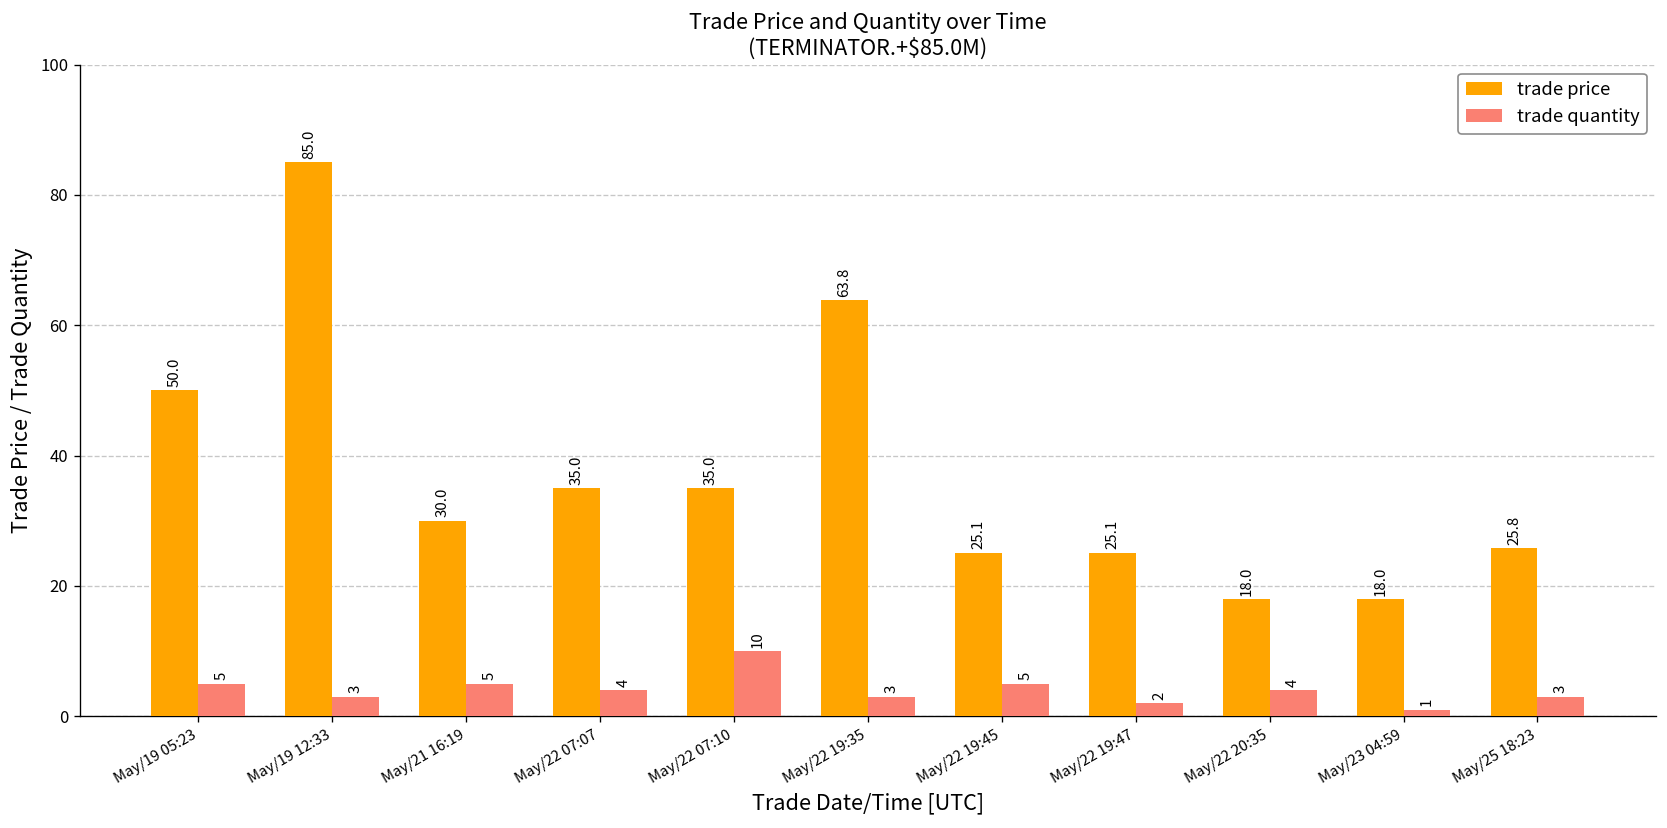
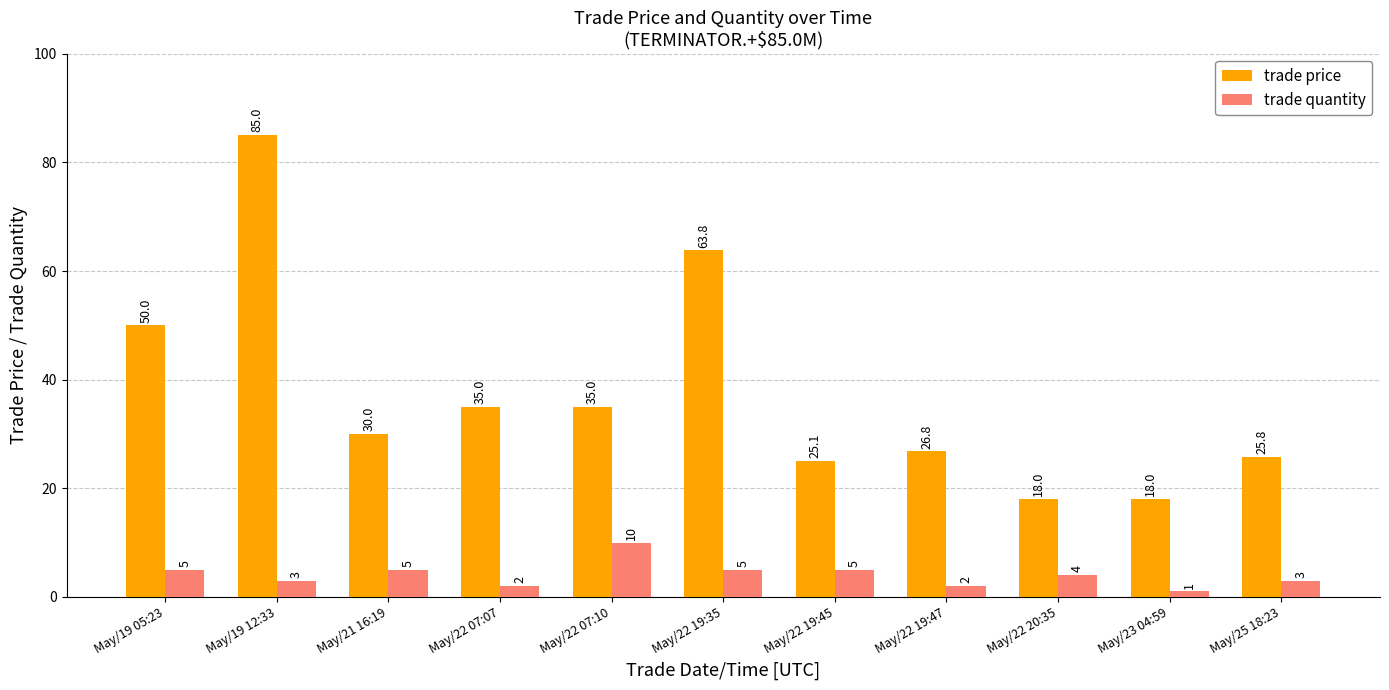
  {
    "trade price": {
      "May/19 05:23": 50.0,
      "May/19 12:33": 85.0,
      "May/21 16:19": 30.0,
      "May/22 07:07": 35.0,
      "May/22 07:10": 35.0,
      "May/22 19:35": 63.8,
      "May/22 19:45": 25.1,
-     "May/22 19:47": 25.1,
+     "May/22 19:47": 26.8,
      "May/22 20:35": 18.0,
      "May/23 04:59": 18.0,
      "May/25 18:23": 25.8
    },
    "trade quantity": {
      "May/19 05:23": 5,
      "May/19 12:33": 3,
      "May/21 16:19": 5,
-     "May/22 07:07": 4,
+     "May/22 07:07": 2,
      "May/22 07:10": 10,
-     "May/22 19:35": 3,
+     "May/22 19:35": 5,
      "May/22 19:45": 5,
      "May/22 19:47": 2,
      "May/22 20:35": 4,
      "May/23 04:59": 1,
      "May/25 18:23": 3
    }
  }
